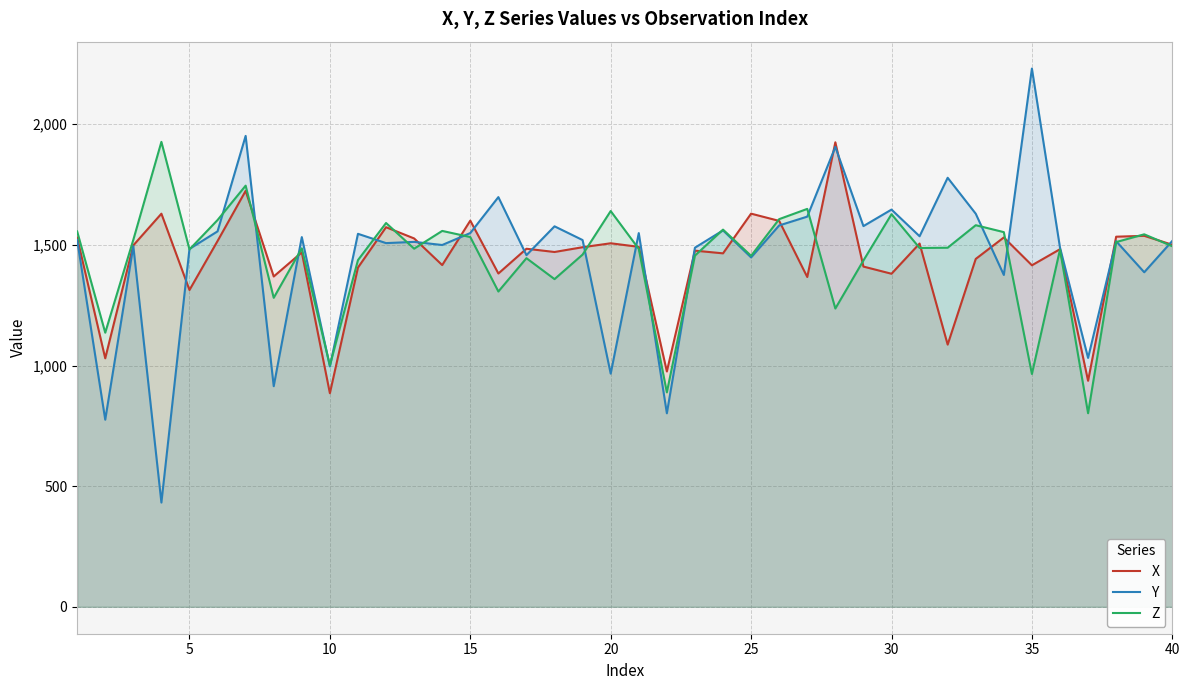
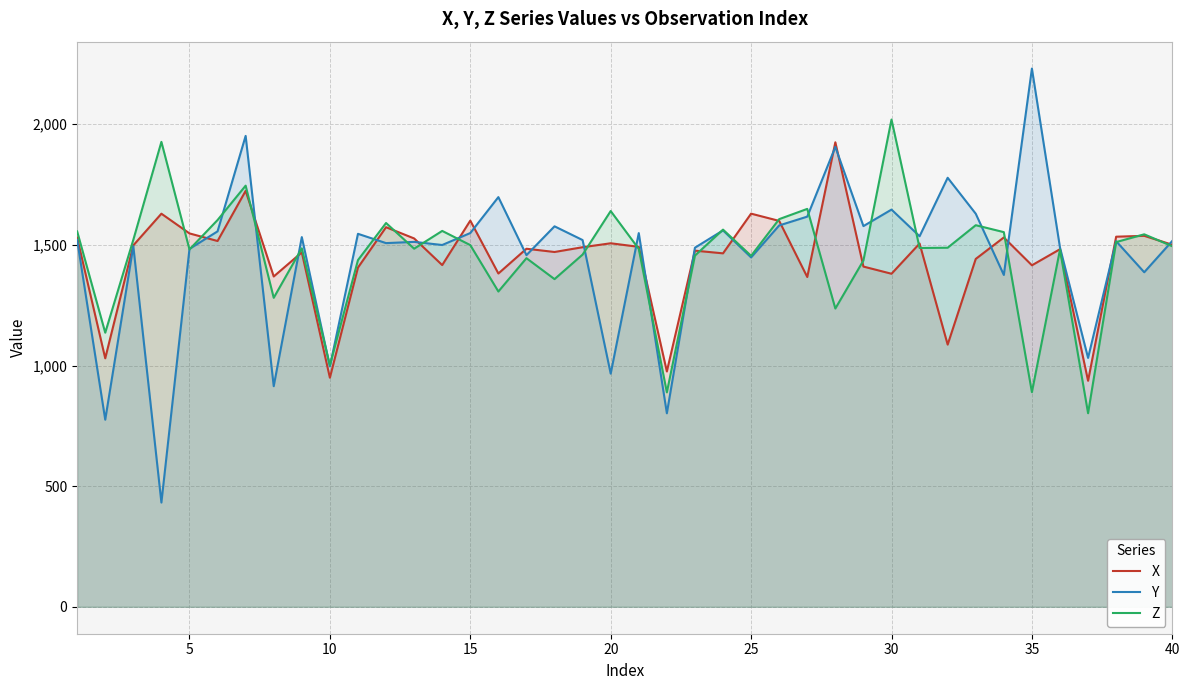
  {
    "X": {
-     "5": "1,310",
-     "10": "890",
+     "5": "1,550",
+     "10": "950",
      "15": "1,600",
      "20": "1,510",
      "25": "1,630",
      "30": "1,380",
      "35": "1,420"
    },
    "Y": {
      "15": "1,550",
      "20": "970",
      "30": "1,650",
      "35": "2,230",
      "40": "1,520"
    },
    "Z": {
-     "15": "1,530",
+     "15": "1,500",
      "20": "1,640",
-     "30": "1,630",
-     "35": "960"
+     "30": "2,020",
+     "35": "890"
    }
  }
